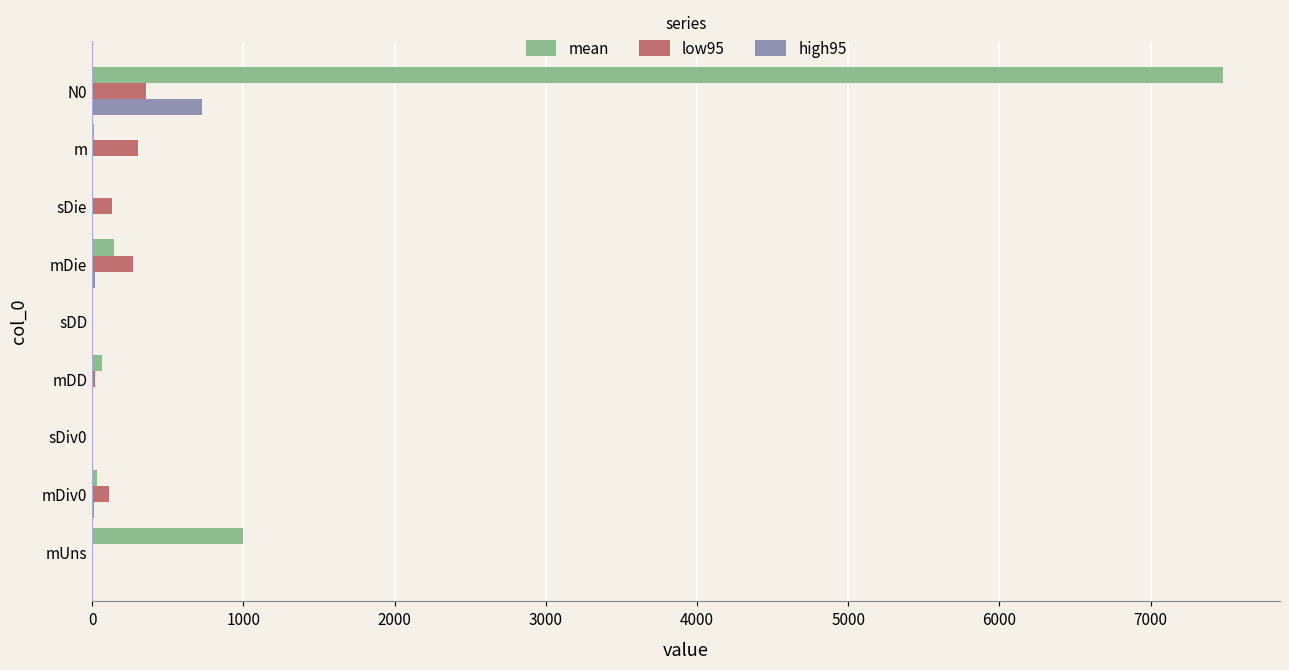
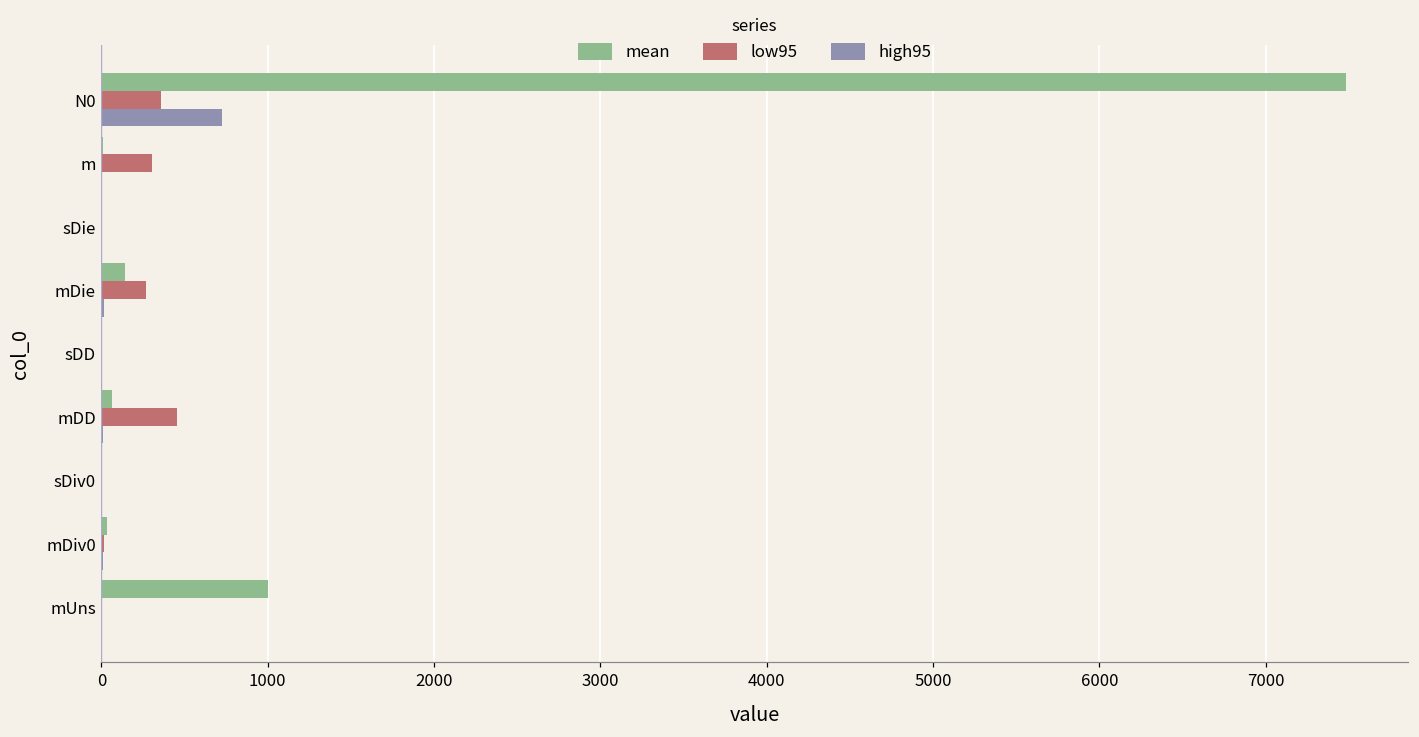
  {
    "low95": {
      "N0": 360,
      "m": 300,
-     "sDie": 130,
+     "sDie": 0,
      "mDie": 270,
-     "mDD": 20,
-     "mDiv0": 110,
+     "mDD": 450,
+     "mDiv0": 10,
      "mUns": 0
    }
  }
